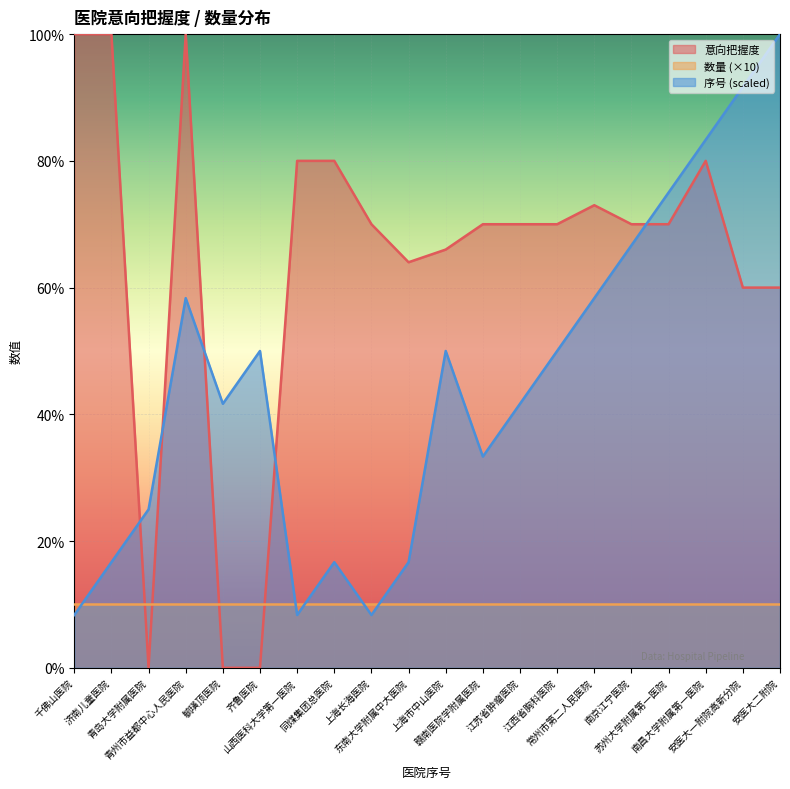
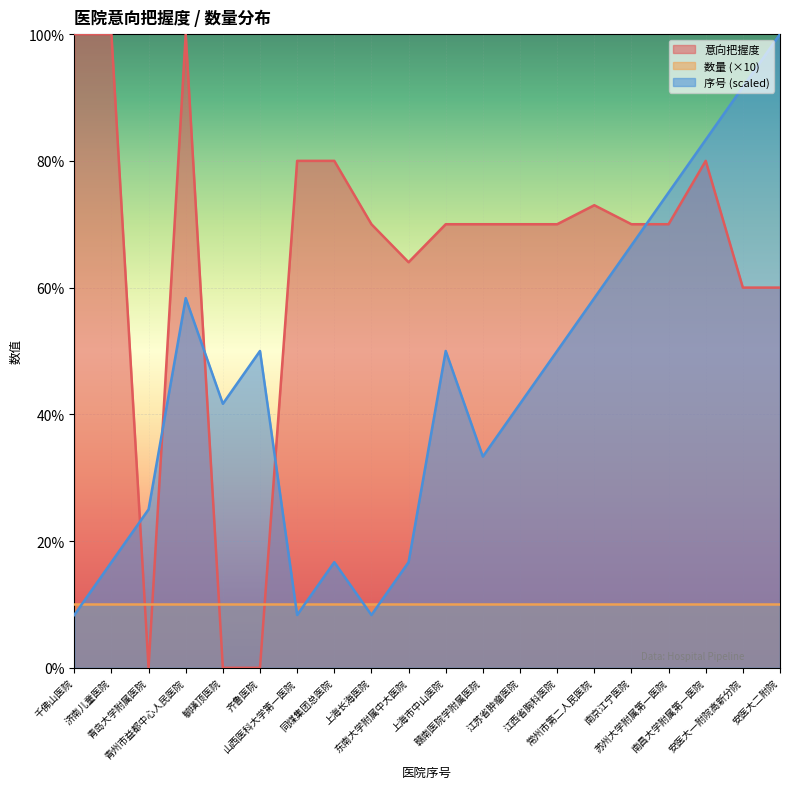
  {
    "意向把握度": {
      "千佛山医院": "100%",
      "济南儿童医院": "100%",
      "青岛大学附属医院": "0%",
      "青州市益都中心人民医院": "100%",
      "毓璜顶医院": "0%",
      "齐鲁医院": "0%",
      "山西医科大学第一医院": "80%",
      "同煤集团总医院": "80%",
      "上海长海医院": "70%",
      "东南大学附属中大医院": "64%",
-     "上海市中山医院": "66%",
+     "上海市中山医院": "70%",
      "赣南医院学附属医院": "70%",
      "江苏省肿瘤医院": "70%",
      "江西省胸科医院": "70%",
      "常州市第二人民医院": "73%",
      "南京江宁医院": "70%",
      "苏州大学附属第一医院": "70%",
      "南昌大学附属第一医院": "80%",
      "安医大一附院高新分院": "60%",
      "安医大二附院": "60%"
    },
    "数量 (×10)": {
      "千佛山医院": "10%",
      "济南儿童医院": "10%",
      "青岛大学附属医院": "10%",
      "青州市益都中心人民医院": "10%",
      "毓璜顶医院": "10%",
      "齐鲁医院": "10%",
      "山西医科大学第一医院": "10%",
      "同煤集团总医院": "10%",
      "上海长海医院": "10%",
      "东南大学附属中大医院": "10%",
      "上海市中山医院": "10%",
      "赣南医院学附属医院": "10%",
      "江苏省肿瘤医院": "10%",
      "江西省胸科医院": "10%",
      "常州市第二人民医院": "10%",
      "南京江宁医院": "10%",
      "苏州大学附属第一医院": "10%",
      "南昌大学附属第一医院": "10%",
      "安医大一附院高新分院": "10%",
      "安医大二附院": "10%"
    },
    "序号 (scaled)": {
      "千佛山医院": "8%",
      "济南儿童医院": "17%",
      "青岛大学附属医院": "25%",
      "青州市益都中心人民医院": "58%",
      "毓璜顶医院": "42%",
      "齐鲁医院": "50%",
      "山西医科大学第一医院": "8%",
      "同煤集团总医院": "17%",
      "上海长海医院": "8%",
      "东南大学附属中大医院": "17%",
      "上海市中山医院": "50%",
      "赣南医院学附属医院": "33%",
      "江苏省肿瘤医院": "42%",
      "江西省胸科医院": "50%",
      "常州市第二人民医院": "58%",
      "南京江宁医院": "67%",
      "苏州大学附属第一医院": "75%",
      "南昌大学附属第一医院": "83%",
      "安医大二附院": "100%"
    }
  }
